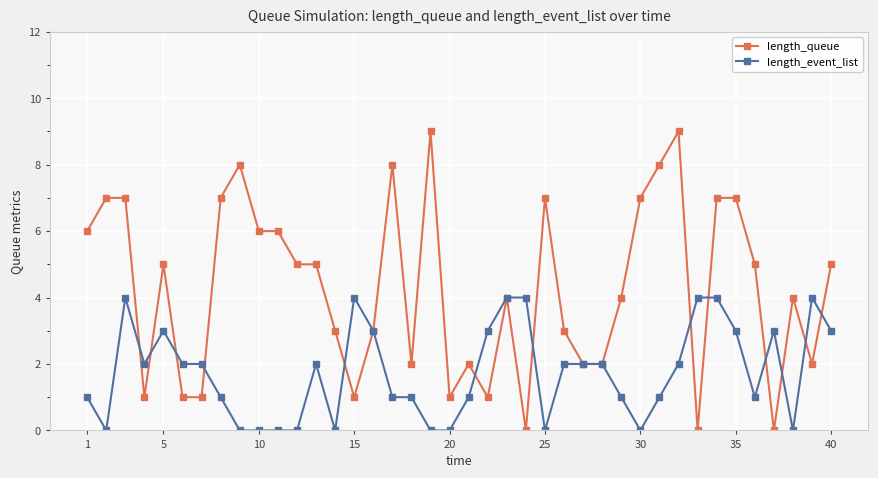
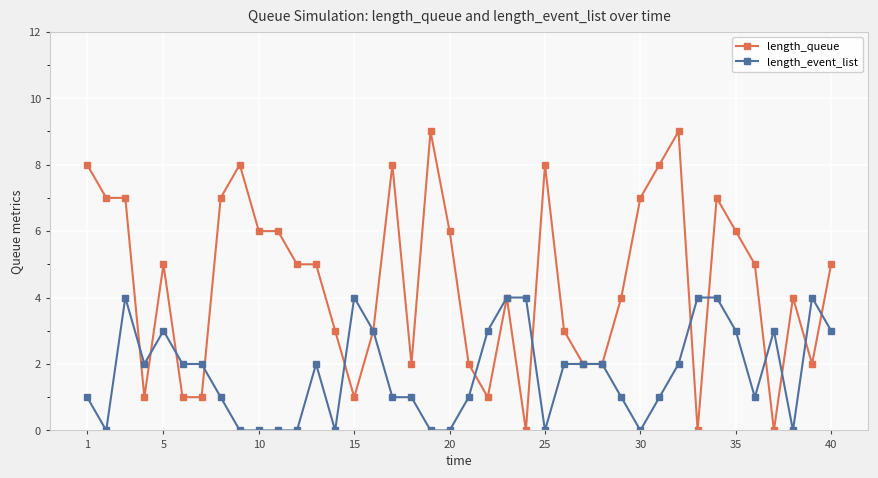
  {
    "length_queue": {
-     "1": 6,
+     "1": 8,
      "5": 5,
      "10": 6,
      "15": 1,
-     "20": 1,
-     "25": 7,
+     "20": 6,
+     "25": 8,
      "30": 7,
-     "35": 7,
+     "35": 6,
      "40": 5
    },
    "length_event_list": {
      "1": 1,
      "5": 3,
      "10": 0,
      "15": 4,
      "20": 0,
      "25": 0,
      "30": 0,
      "35": 3,
      "40": 3
    }
  }
